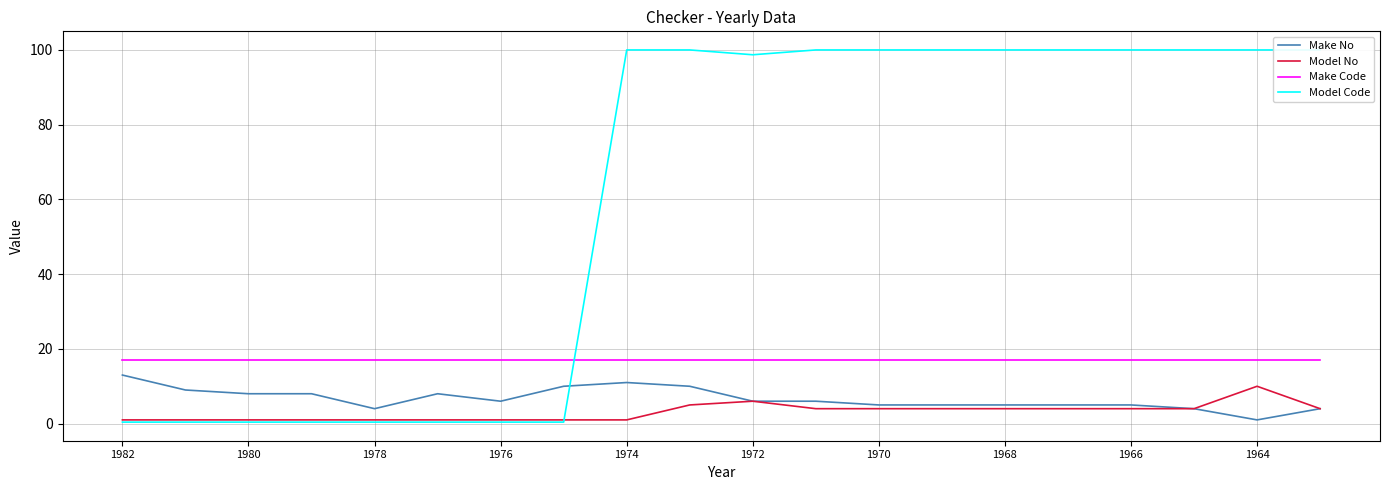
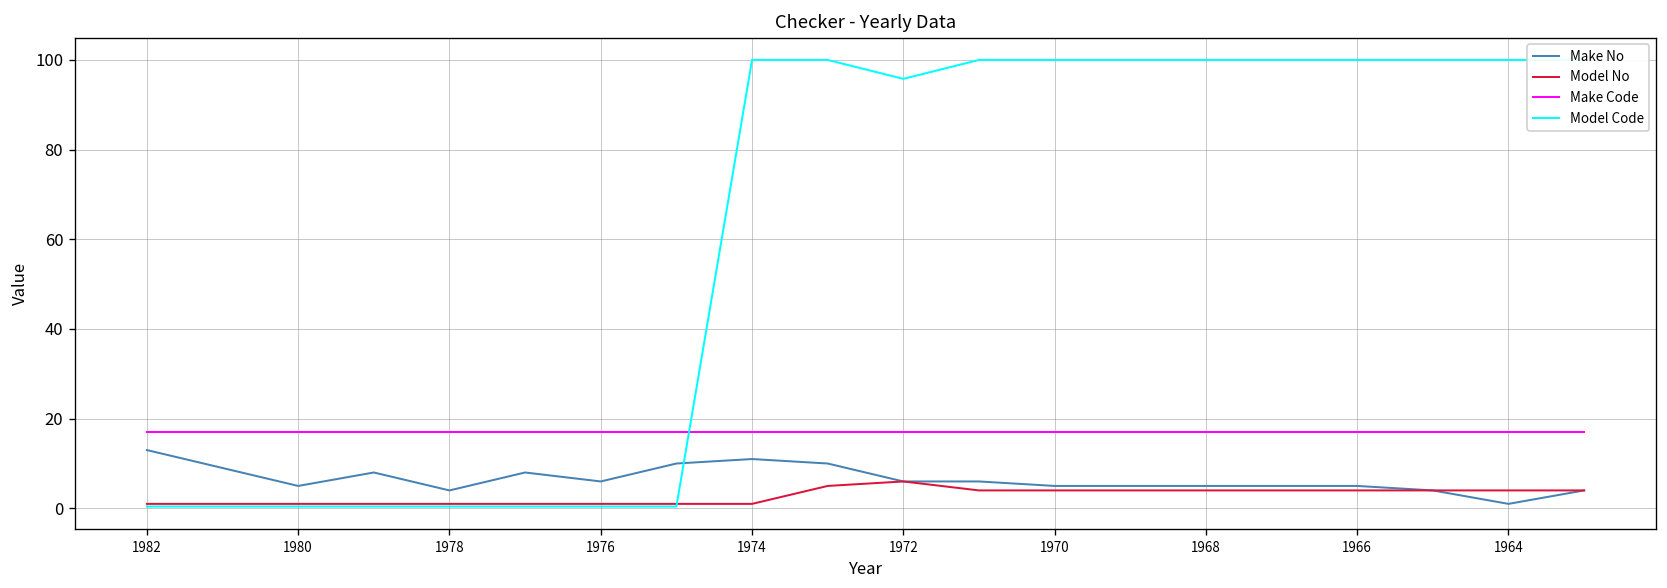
  {
    "Make No": {
      "1982": 13,
-     "1980": 8,
+     "1980": 5,
      "1978": 4,
      "1976": 6,
      "1974": 11,
      "1970": 5,
      "1968": 5,
      "1966": 5,
      "1964": 1
    },
    "Model No": {
      "1974": 1,
      "1970": 4,
      "1968": 4,
      "1966": 4,
-     "1964": 10
+     "1964": 4
    },
    "Make Code": {
      "1982": 17,
      "1980": 17,
      "1978": 17,
      "1976": 17,
      "1974": 17,
      "1972": 17,
      "1970": 17,
      "1968": 17,
      "1966": 17,
      "1964": 17
    },
    "Model Code": {
      "1974": 100,
-     "1972": 99,
+     "1972": 96,
      "1970": 100,
      "1968": 100,
      "1966": 100,
      "1964": 100
    }
  }
